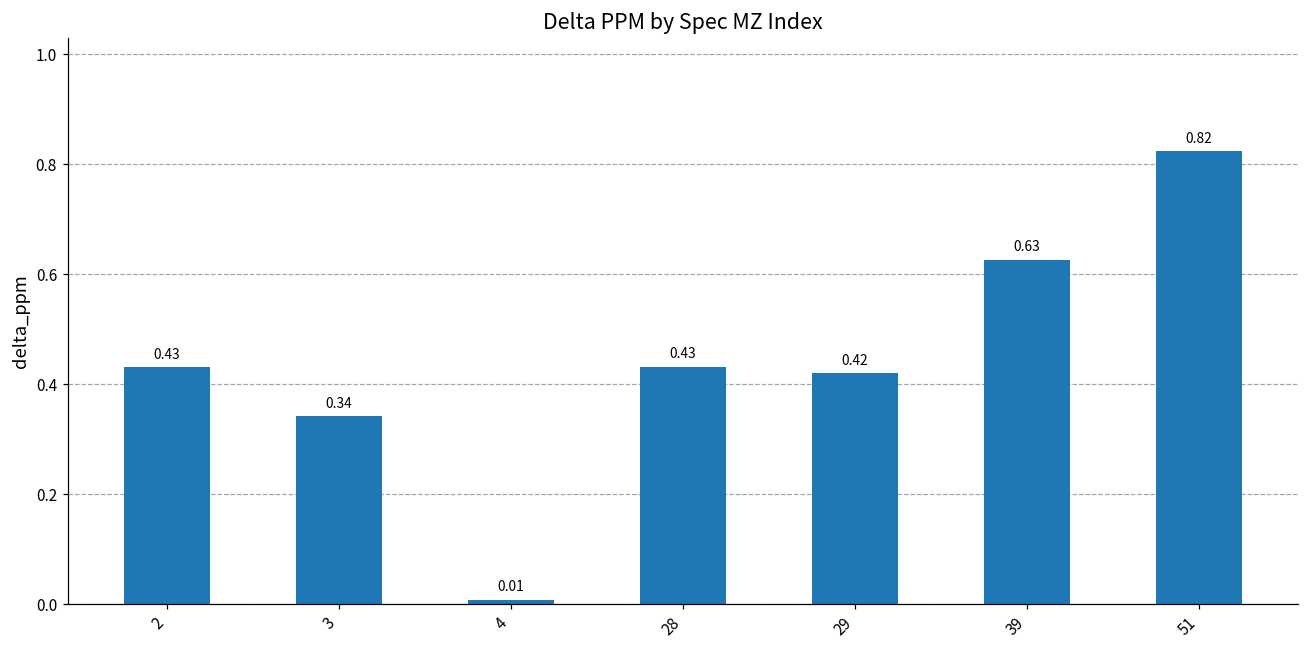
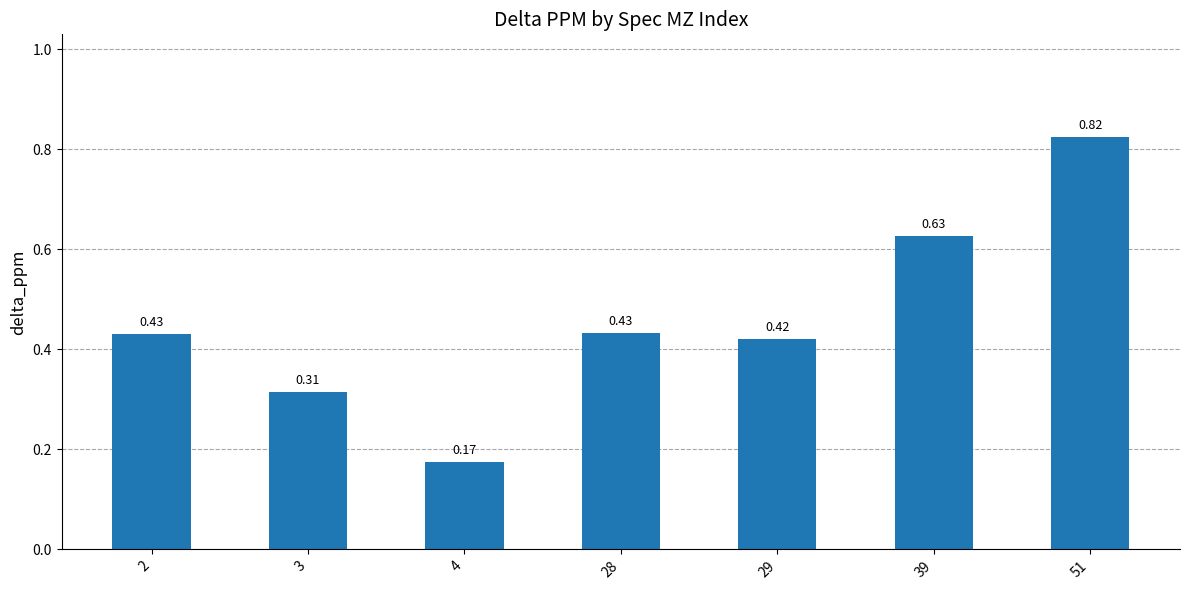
  {
    "2": 0.43,
-   "3": 0.34,
-   "4": 0.01,
+   "3": 0.31,
+   "4": 0.17,
    "28": 0.43,
    "29": 0.42,
    "39": 0.63,
    "51": 0.82
  }
